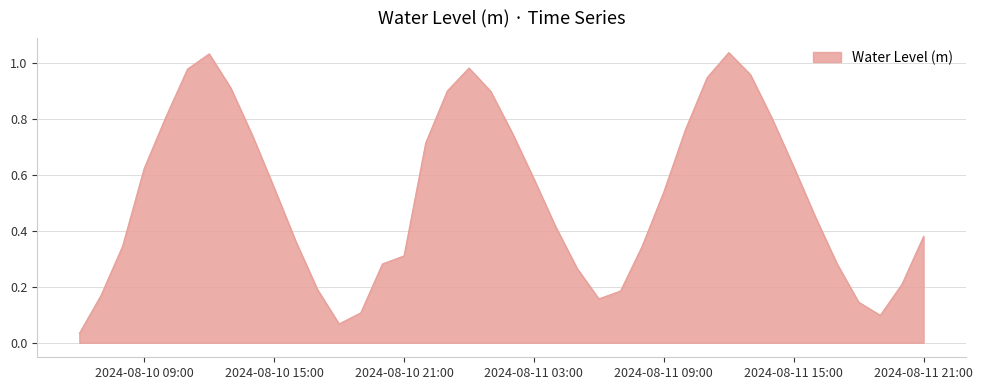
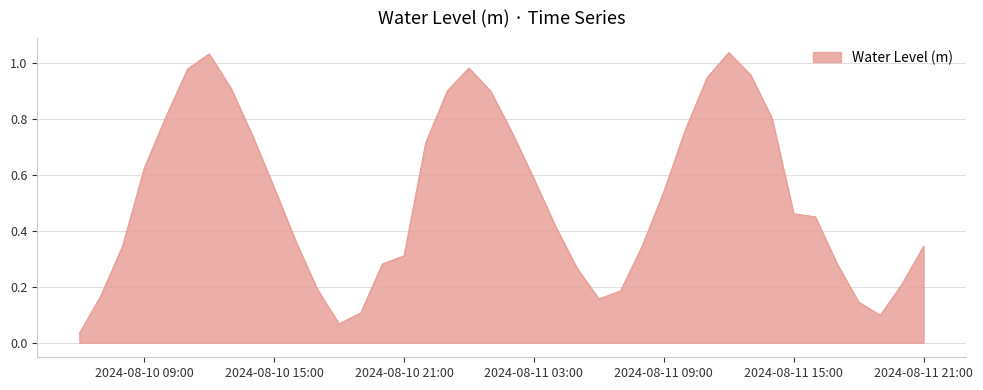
  {
    "2024-08-10 09:00": 0.62,
    "2024-08-10 15:00": 0.55,
    "2024-08-10 21:00": 0.31,
    "2024-08-11 03:00": 0.59,
    "2024-08-11 09:00": 0.54,
-   "2024-08-11 15:00": 0.63,
-   "2024-08-11 21:00": 0.38
+   "2024-08-11 15:00": 0.46,
+   "2024-08-11 21:00": 0.34
  }
